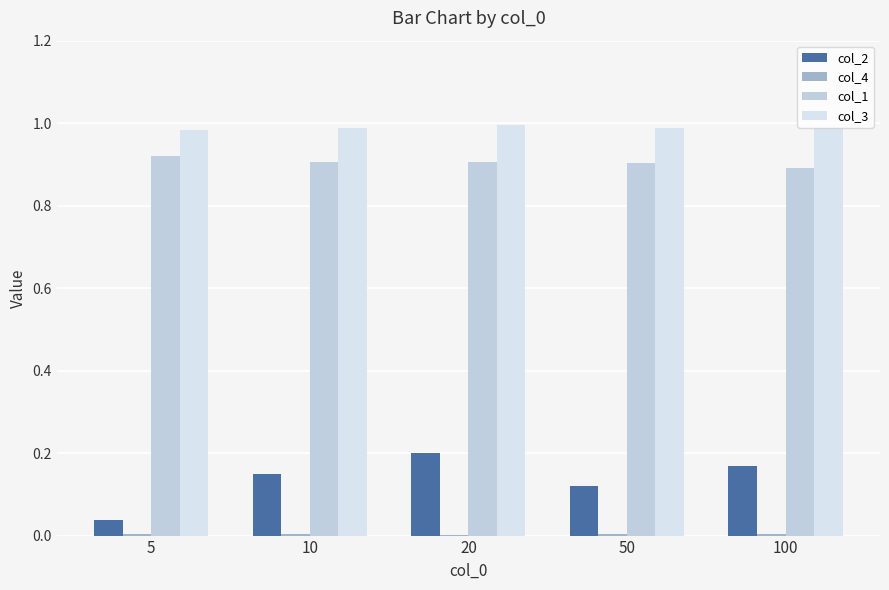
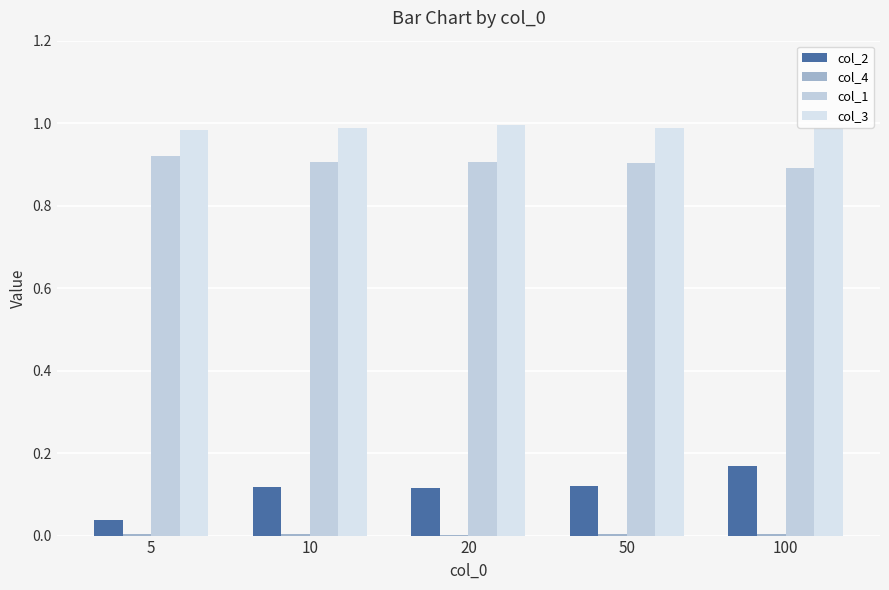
  {
    "col_2": {
      "5": 0.04,
-     "10": 0.15,
-     "20": 0.20,
+     "10": 0.12,
+     "20": 0.12,
      "50": 0.12,
      "100": 0.17
    }
  }
